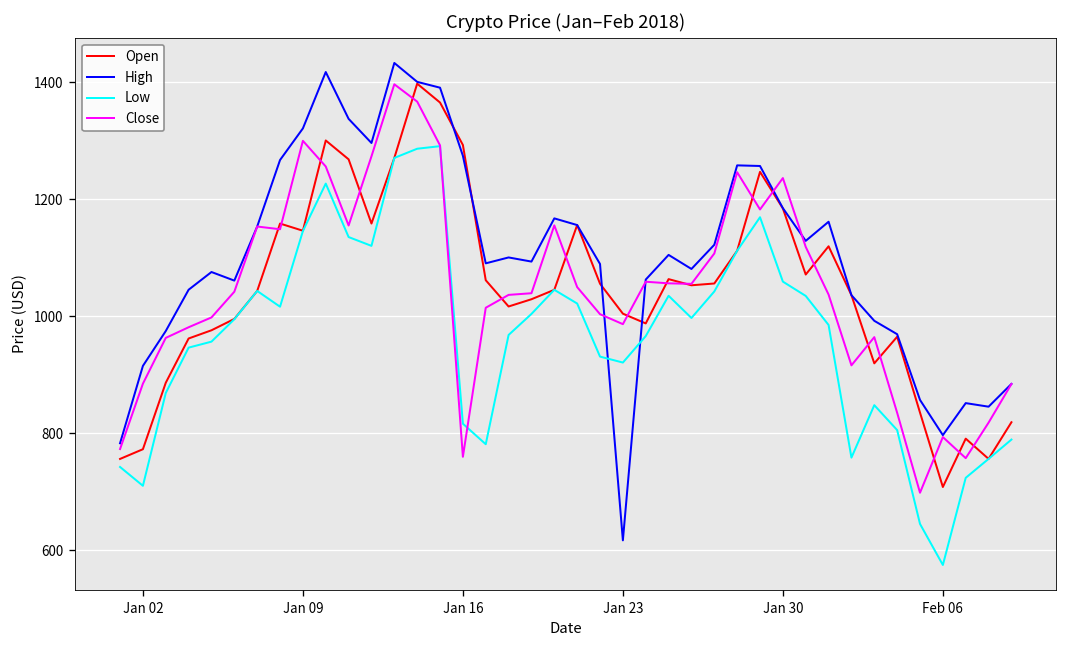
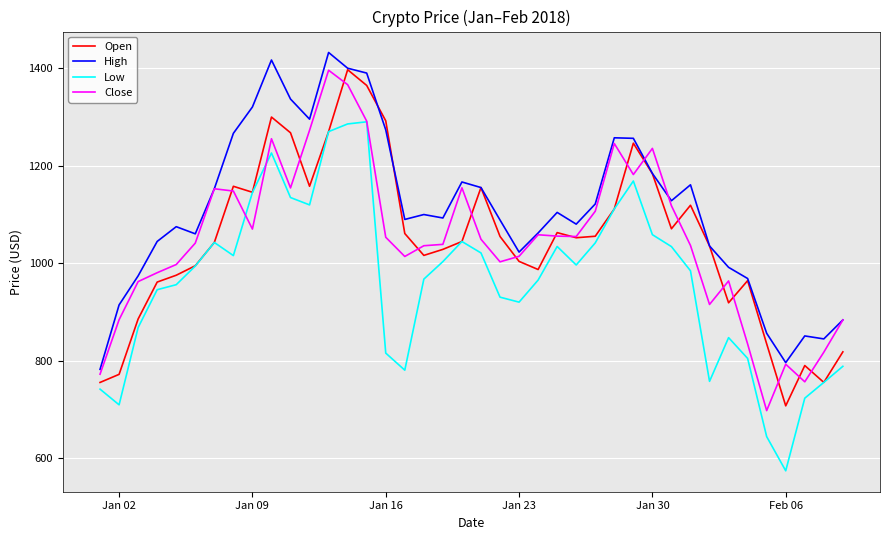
  {
    "Open": {
      "Jan 02": 770,
      "Jan 16": 1290,
      "Jan 23": 1000,
      "Feb 06": 710
    },
    "High": {
      "Jan 02": 910,
      "Jan 09": 1320,
      "Jan 16": 1270,
-     "Jan 23": 620
+     "Jan 23": 1020
    },
    "Low": {
      "Jan 02": 710,
      "Jan 16": 820,
      "Jan 23": 920,
      "Jan 30": 1060,
      "Feb 06": 570
    },
    "Close": {
      "Jan 02": 880,
-     "Jan 09": 1300,
-     "Jan 16": 760,
-     "Jan 23": 990,
+     "Jan 09": 1070,
+     "Jan 16": 1050,
+     "Jan 23": 1010,
      "Jan 30": 1240
    }
  }
